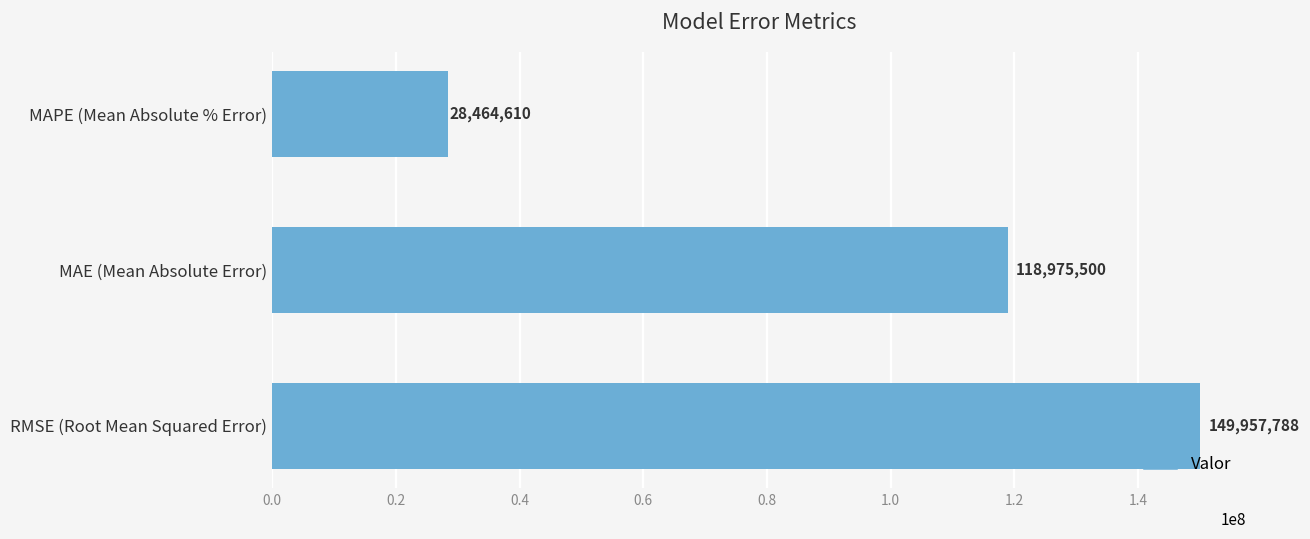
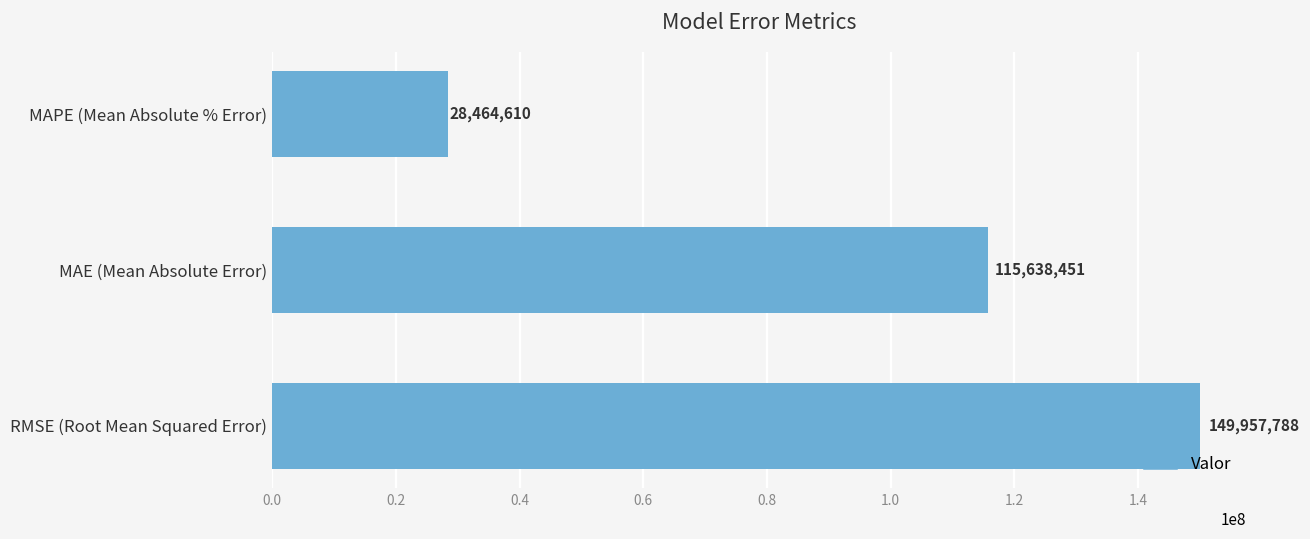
  {
    "MAPE (Mean Absolute % Error)": "28,464,610",
-   "MAE (Mean Absolute Error)": "118,975,500",
+   "MAE (Mean Absolute Error)": "115,638,451",
    "RMSE (Root Mean Squared Error)": "149,957,788"
  }
